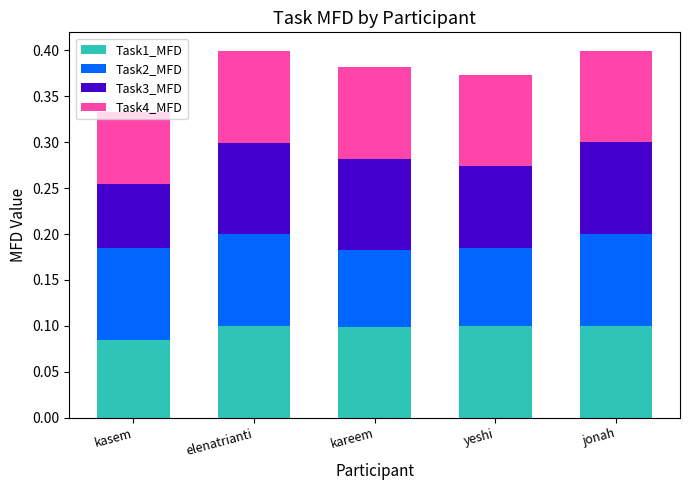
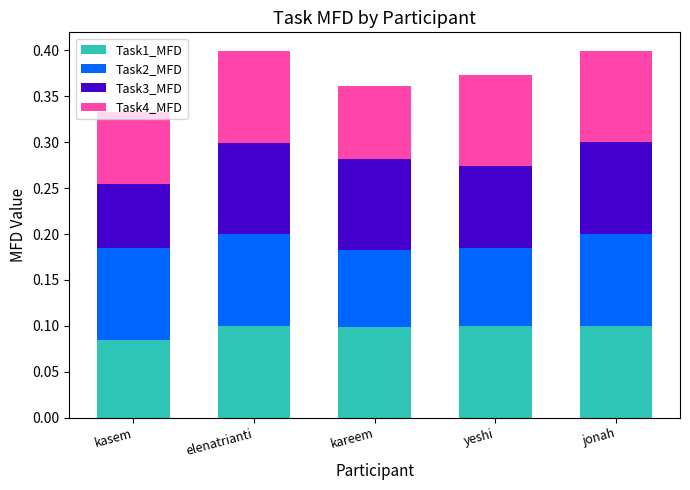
  {
    "Task1_MFD": {
      "kasem": 0.08,
      "elenatrianti": 0.10,
      "kareem": 0.10,
      "yeshi": 0.10,
      "jonah": 0.10
    },
    "Task2_MFD": {
      "kasem": 0.10,
      "elenatrianti": 0.10,
      "kareem": 0.08,
      "yeshi": 0.08,
      "jonah": 0.10
    },
    "Task3_MFD": {
      "kasem": 0.07,
      "elenatrianti": 0.10,
      "kareem": 0.10,
      "yeshi": 0.09,
      "jonah": 0.10
    },
    "Task4_MFD": {
      "elenatrianti": 0.10,
-     "kareem": 0.10,
+     "kareem": 0.08,
      "yeshi": 0.10,
      "jonah": 0.10
    }
  }
